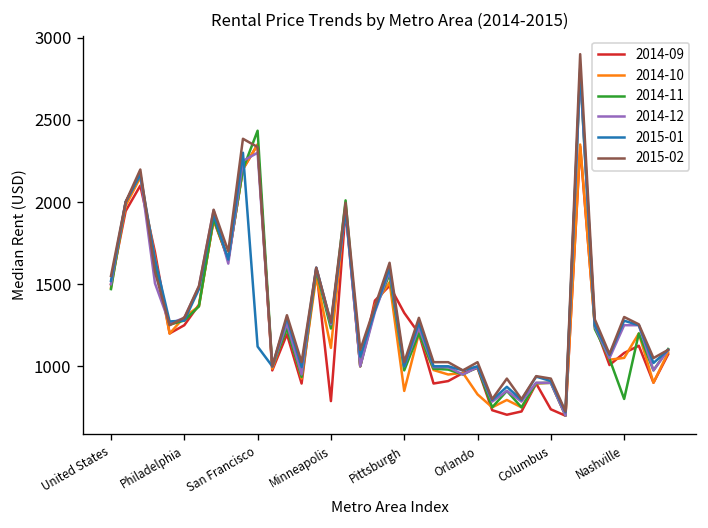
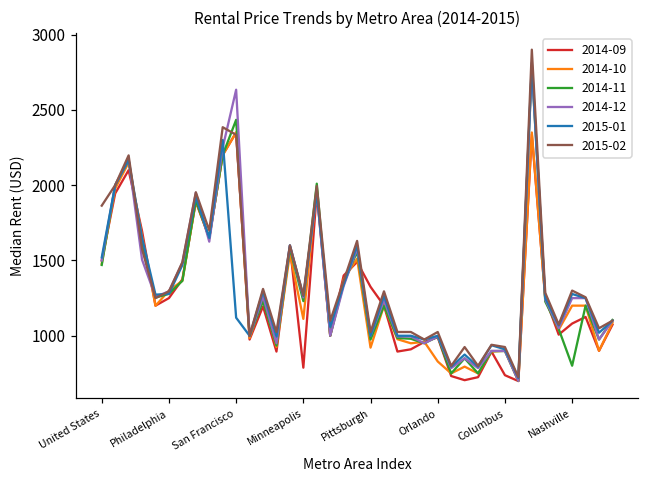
  {
    "2014-09": {
      "Philadelphia": 1250,
      "Minneapolis": 790,
      "Pittsburgh": 1330,
      "Columbus": 740,
      "Nashville": 1080
    },
    "2014-10": {
      "Minneapolis": 1110,
-     "Pittsburgh": 850,
+     "Pittsburgh": 920,
      "Orlando": 830,
-     "Nashville": 1050
+     "Nashville": 1200
    },
    "2014-11": {
      "San Francisco": 2430,
      "Minneapolis": 1230,
      "Pittsburgh": 980,
      "Nashville": 800
    },
    "2014-12": {
-     "San Francisco": 2300,
+     "San Francisco": 2630,
      "Nashville": 1250
    },
    "2015-01": {
      "United States": 1520,
      "San Francisco": 1120,
      "Nashville": 1280
    },
    "2015-02": {
-     "United States": 1550,
+     "United States": 1860,
      "Pittsburgh": 1030,
      "Orlando": 1030,
      "Nashville": 1300
    }
  }
